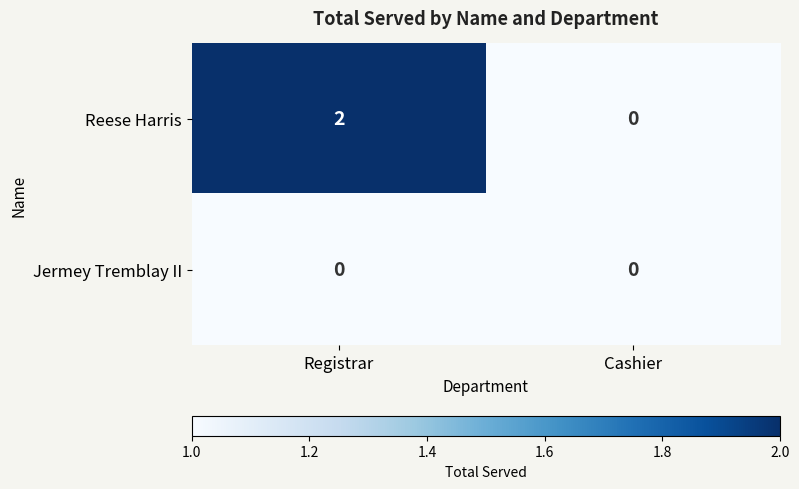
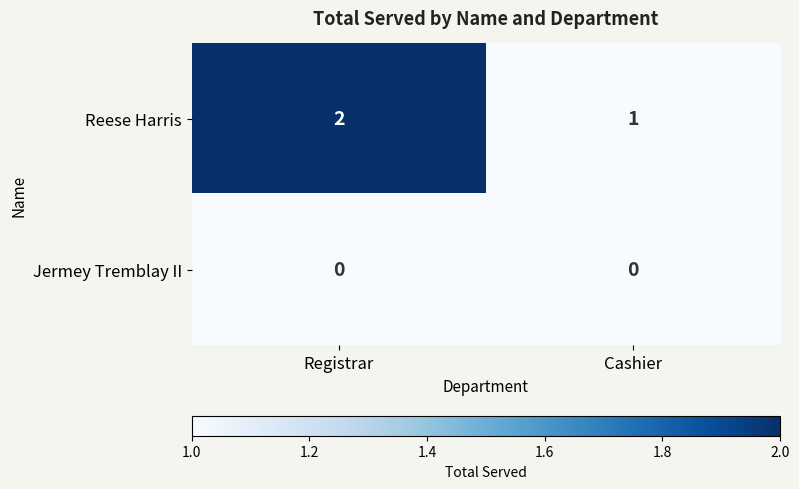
  {
    "Reese Harris": {
      "Registrar": 2,
-     "Cashier": 0
+     "Cashier": 1
    },
    "Jermey Tremblay II": {
      "Registrar": 0,
      "Cashier": 0
    }
  }
